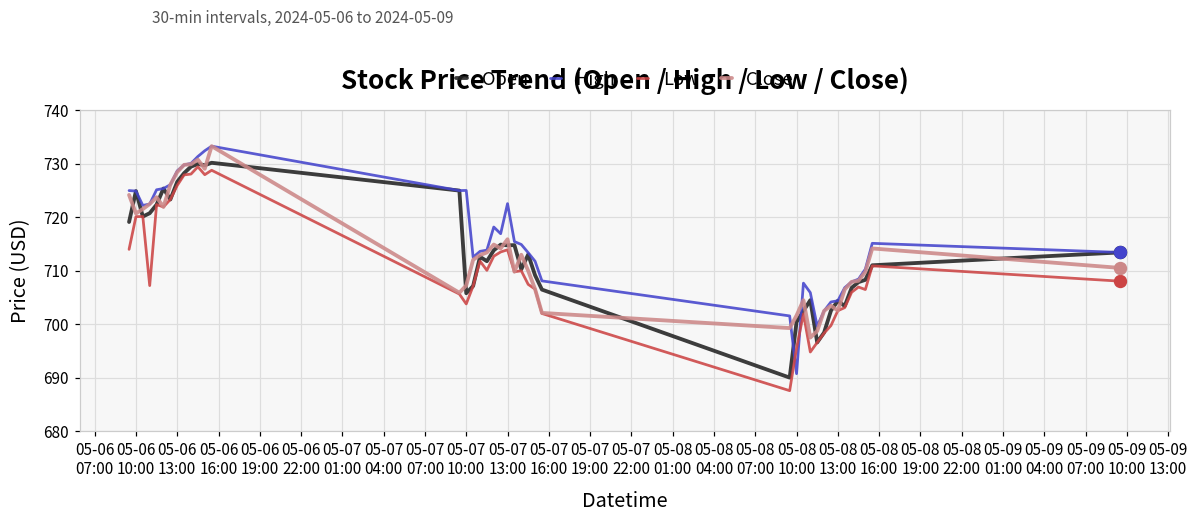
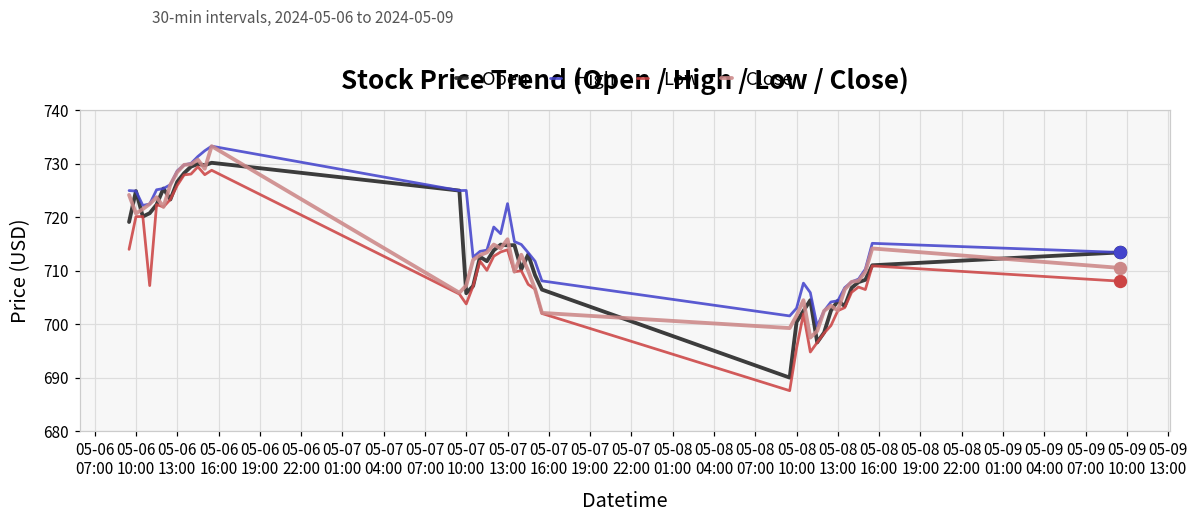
  {
    "High": {
      "05-07 10:00": 725,
      "05-07 13:00": 723,
-     "05-08 10:00": 691
+     "05-08 10:00": 703
    }
  }
